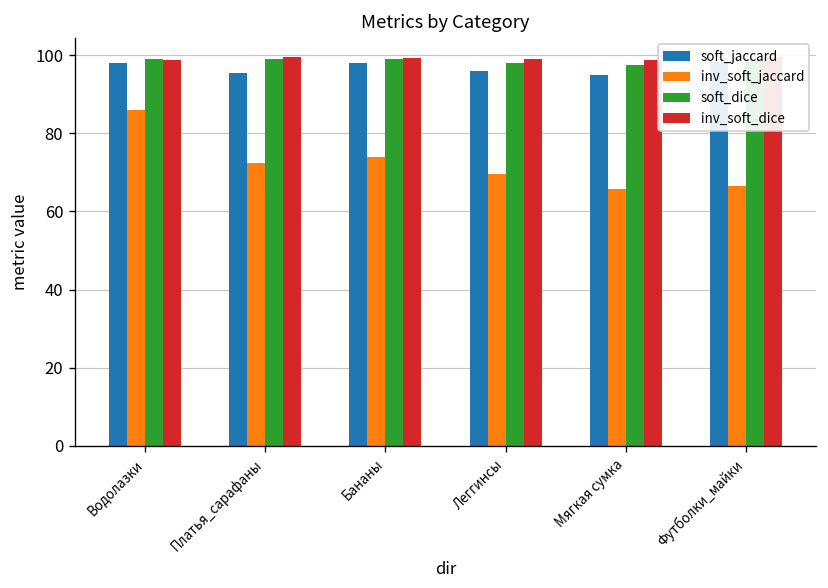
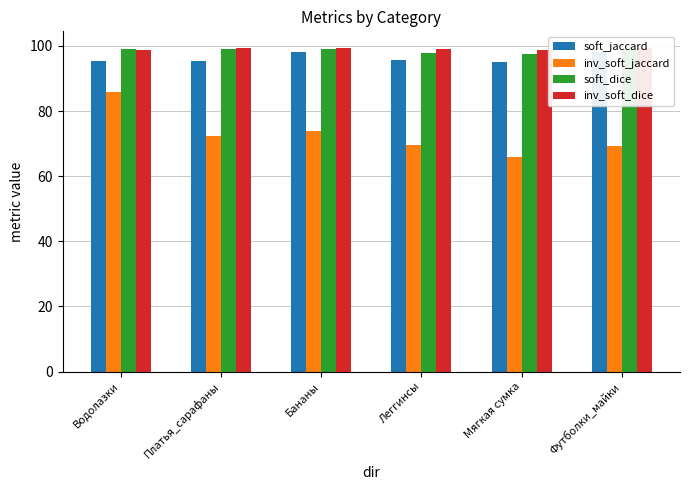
  {
    "soft_jaccard": {
-     "Водолазки": 98,
+     "Водолазки": 95,
      "Платья_сарафаны": 95,
      "Бананы": 98,
      "Леггинсы": 96,
      "Мягкая сумка": 95
    },
    "inv_soft_jaccard": {
      "Водолазки": 86,
      "Платья_сарафаны": 72,
      "Бананы": 74,
      "Леггинсы": 69,
      "Мягкая сумка": 66,
-     "Футболки_майки": 67
+     "Футболки_майки": 69
    },
    "soft_dice": {
      "Водолазки": 99,
      "Платья_сарафаны": 99,
      "Бананы": 99,
      "Леггинсы": 98,
      "Мягкая сумка": 98
    },
    "inv_soft_dice": {
      "Водолазки": 99,
      "Платья_сарафаны": 99,
      "Бананы": 99,
      "Леггинсы": 99,
      "Мягкая сумка": 99
    }
  }
